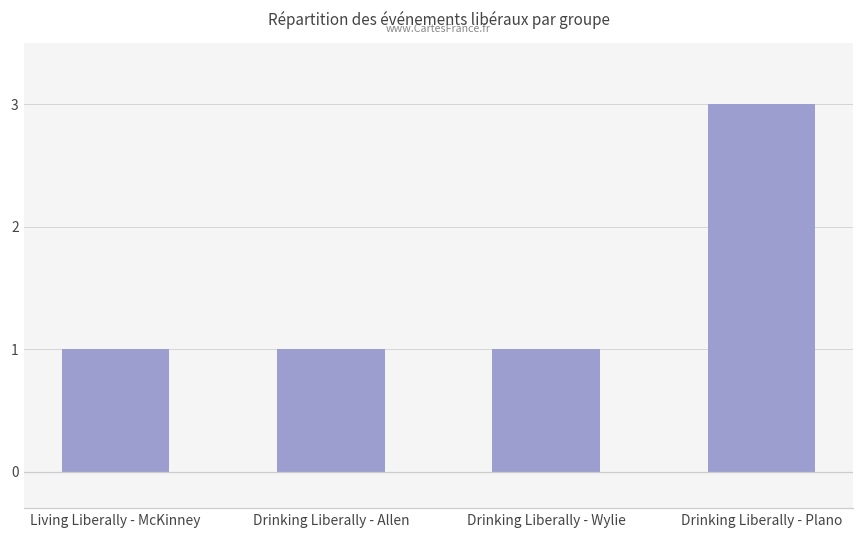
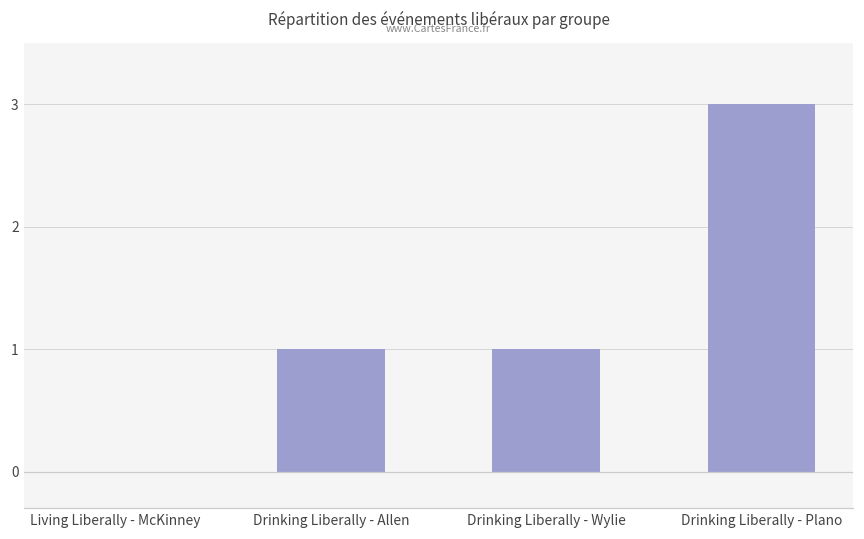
  {
-   "Living Liberally - McKinney": 1,
+   "Living Liberally - McKinney": 0,
    "Drinking Liberally - Allen": 1,
    "Drinking Liberally - Wylie": 1,
    "Drinking Liberally - Plano": 3
  }
